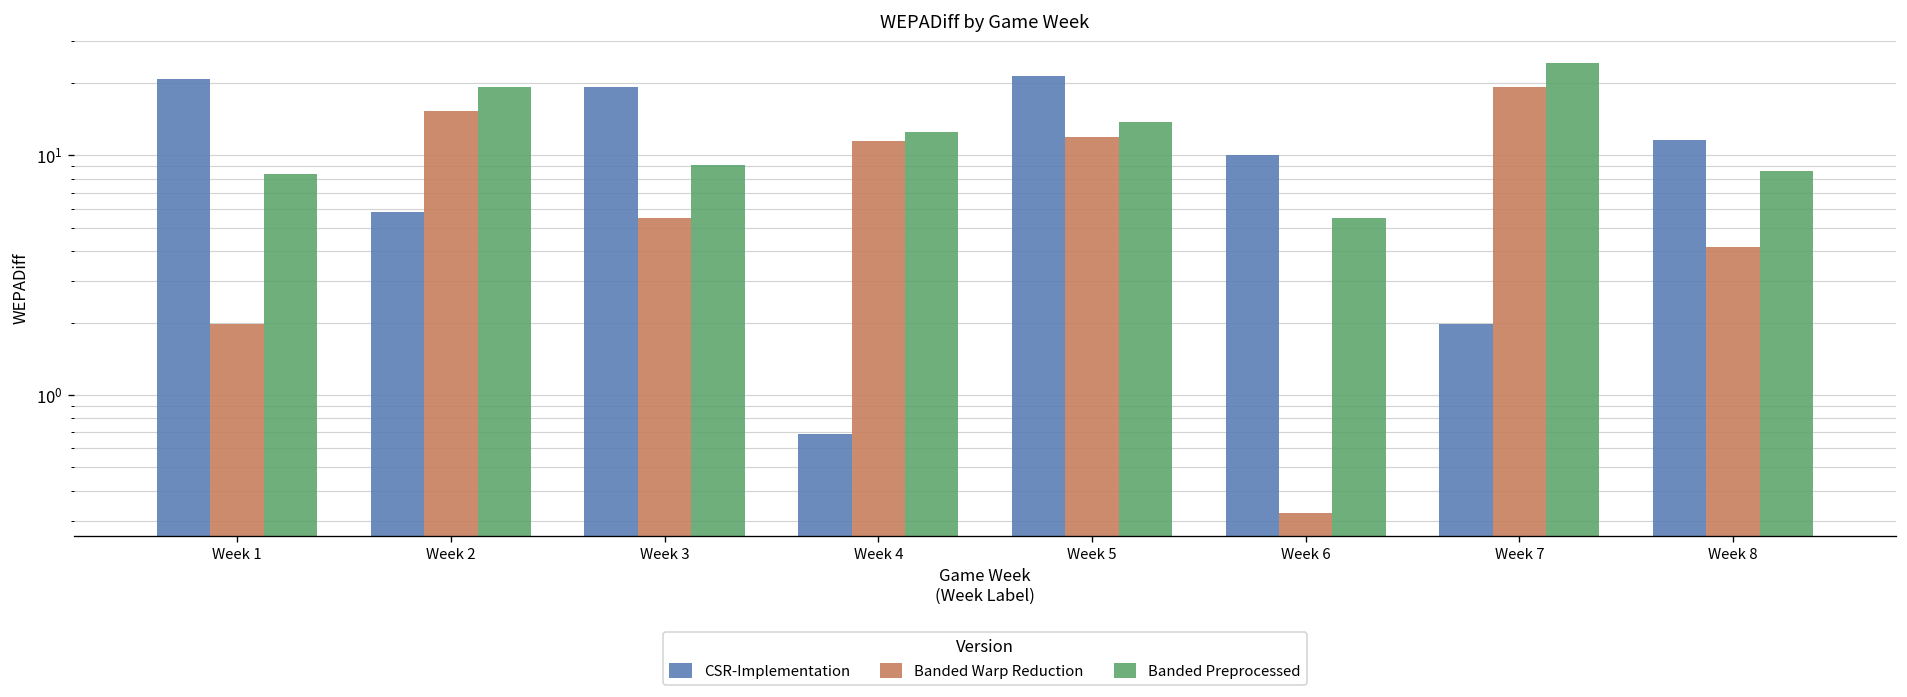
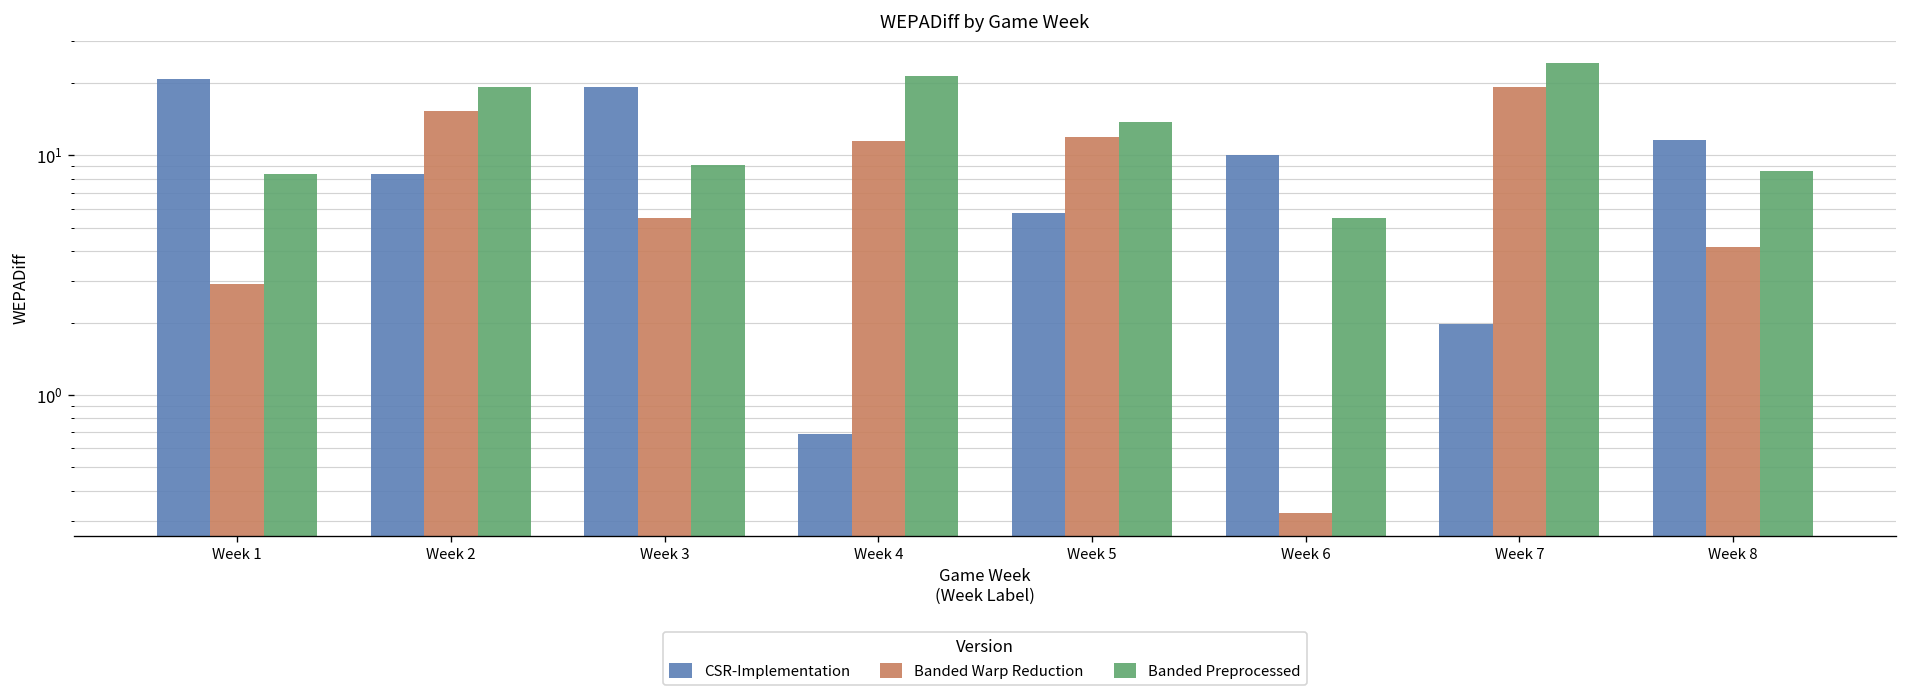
  {
    "CSR-Implementation": {
      "Week 1": 21,
-     "Week 2": 5.8,
+     "Week 2": 8.4,
      "Week 3": 19,
      "Week 4": 0.7,
-     "Week 5": 21,
+     "Week 5": 5.7,
      "Week 6": 10,
      "Week 7": 2.0,
      "Week 8": 12
    },
    "Banded Warp Reduction": {
-     "Week 1": 2.0,
+     "Week 1": 2.9,
      "Week 2": 15,
      "Week 3": 5.5,
      "Week 4": 11,
      "Week 5": 12,
      "Week 6": 0.32,
      "Week 7": 19,
      "Week 8": 4.1
    },
    "Banded Preprocessed": {
      "Week 1": 8.4,
      "Week 2": 19,
      "Week 3": 9,
-     "Week 4": 13,
+     "Week 4": 21,
      "Week 5": 14,
      "Week 6": 5.5,
      "Week 7": 24,
      "Week 8": 8.6
    }
  }
